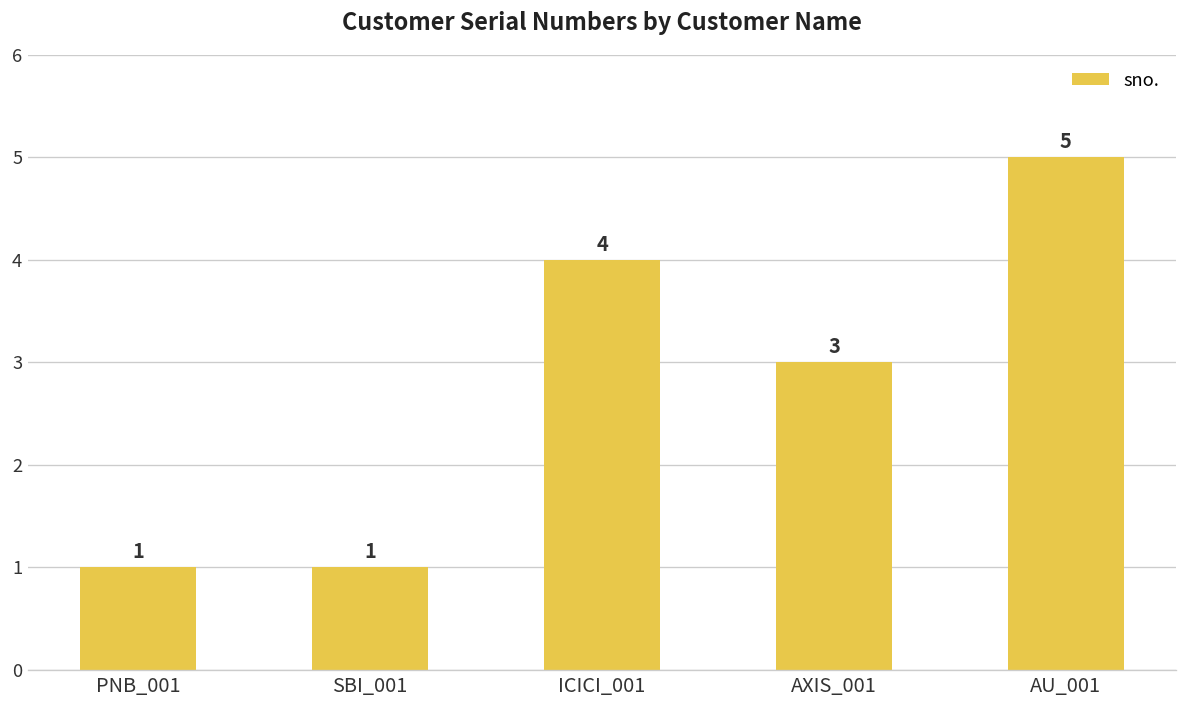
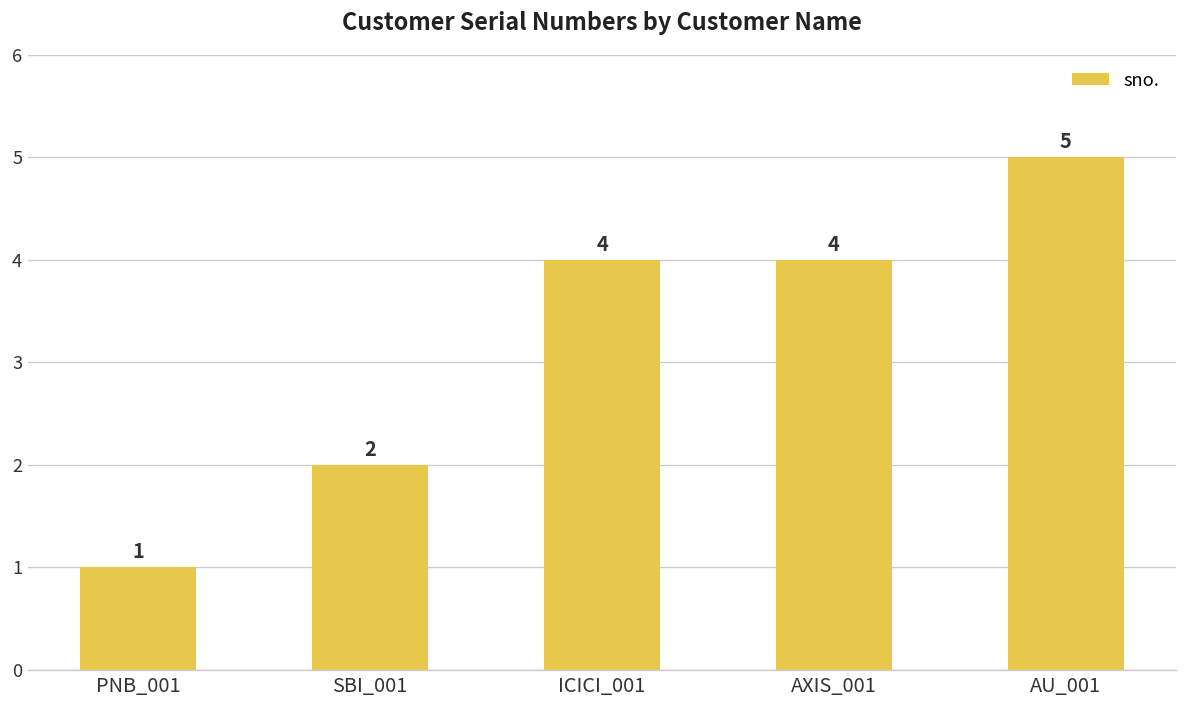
  {
    "PNB_001": 1,
-   "SBI_001": 1,
+   "SBI_001": 2,
    "ICICI_001": 4,
-   "AXIS_001": 3,
+   "AXIS_001": 4,
    "AU_001": 5
  }
